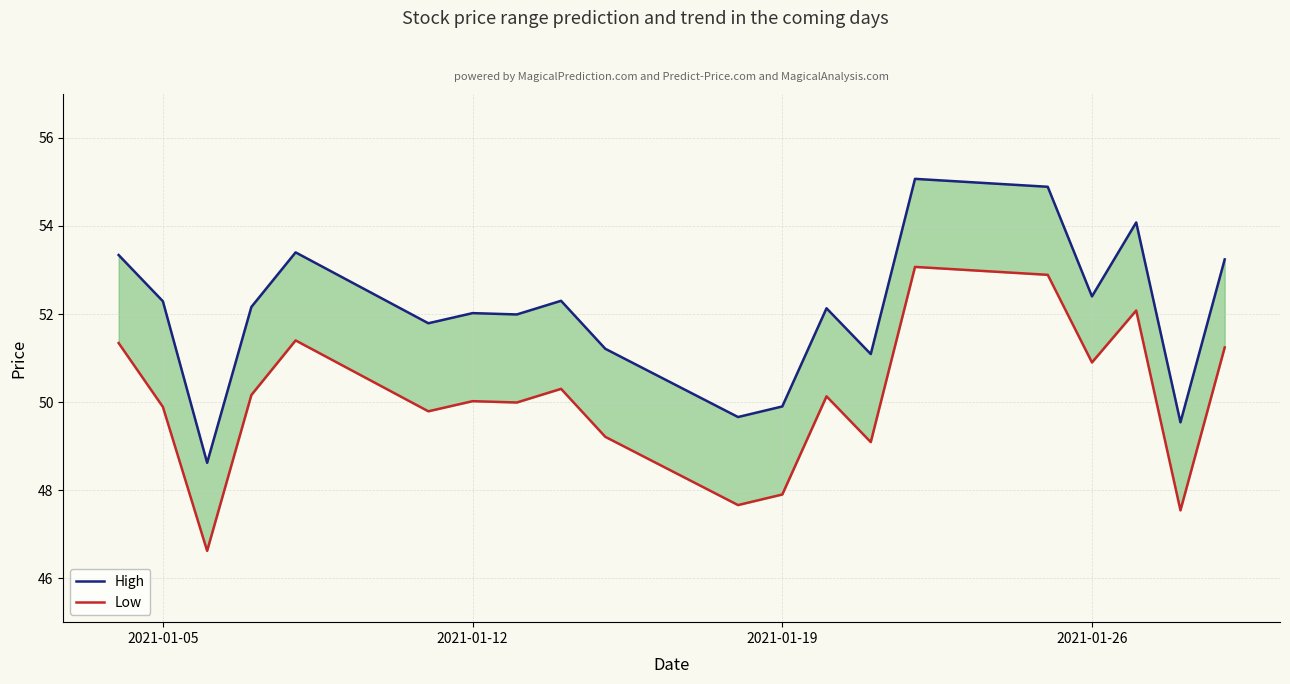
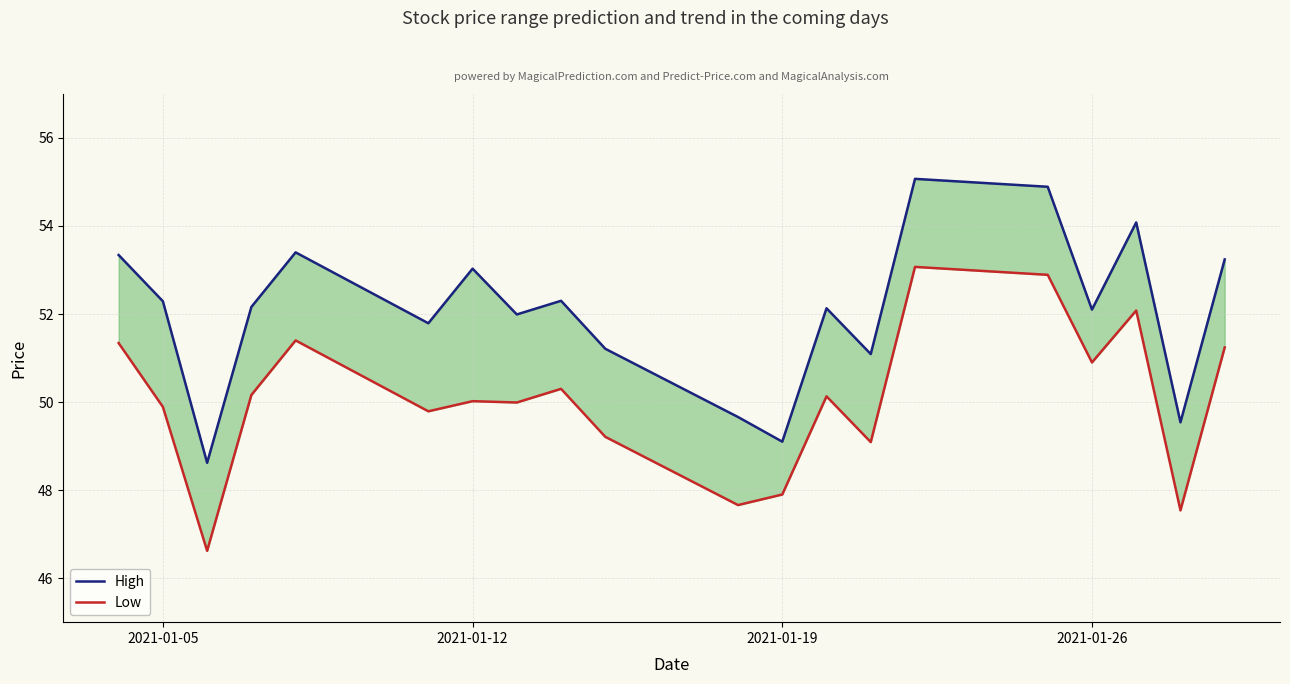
  {
    "High": {
      "2021-01-05": 52.3,
-     "2021-01-12": 52.0,
-     "2021-01-19": 49.9,
-     "2021-01-26": 52.4
+     "2021-01-12": 53.0,
+     "2021-01-19": 49.1,
+     "2021-01-26": 52.1
    },
    "Low": {
      "2021-01-05": 49.9,
      "2021-01-12": 50.0,
      "2021-01-19": 47.9,
      "2021-01-26": 50.9
    }
  }
